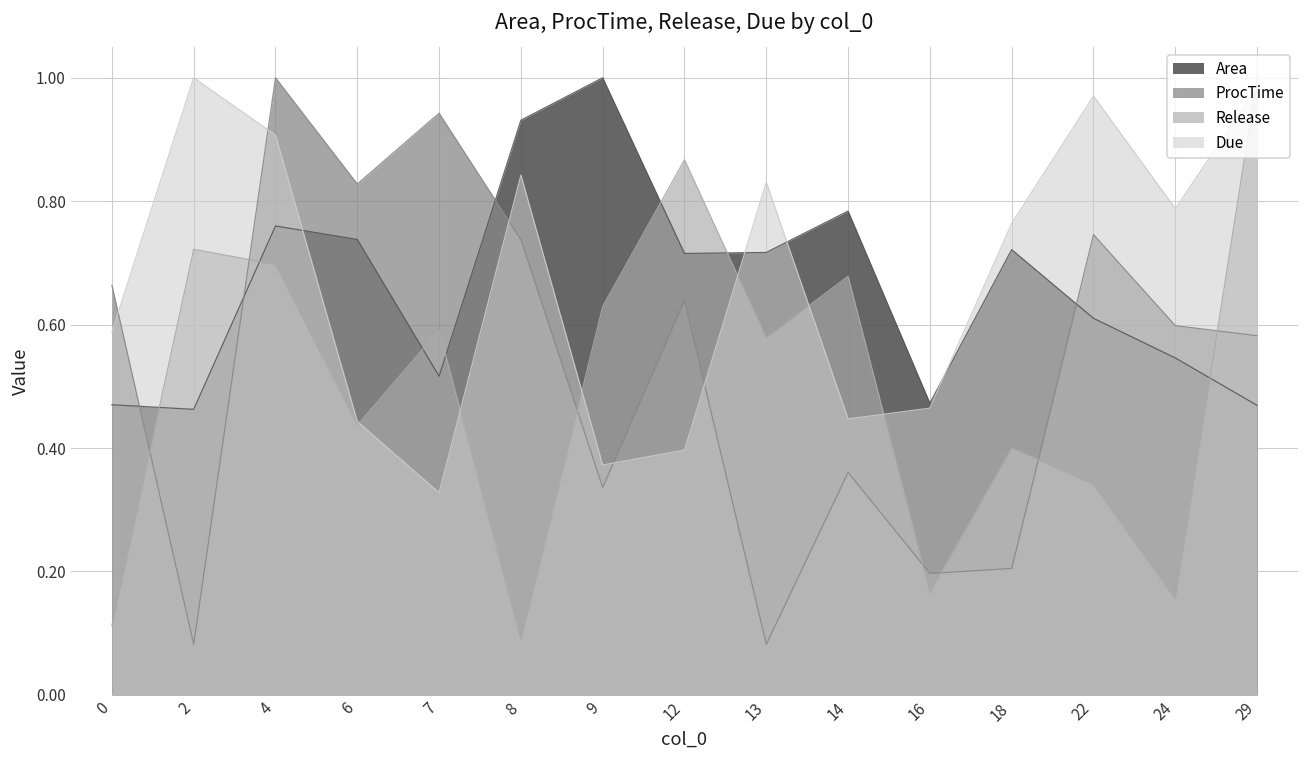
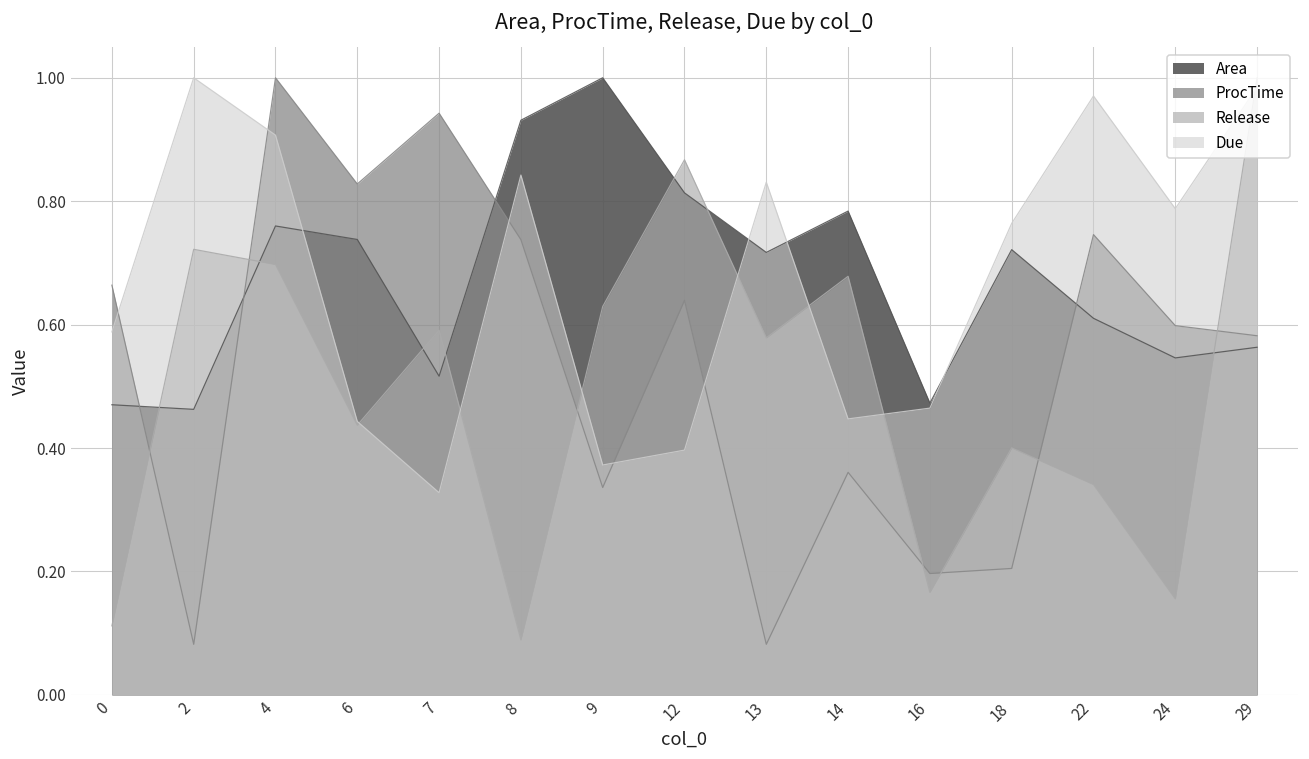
  {
    "Area": {
      "0": 0.47,
      "2": 0.46,
      "4": 0.76,
      "6": 0.74,
      "7": 0.52,
      "8": 0.93,
      "9": 1.00,
-     "12": 0.72,
+     "12": 0.81,
      "13": 0.72,
      "14": 0.78,
      "16": 0.47,
      "18": 0.72,
      "22": 0.61,
      "24": 0.55,
-     "29": 0.47
+     "29": 0.56
    }
  }
